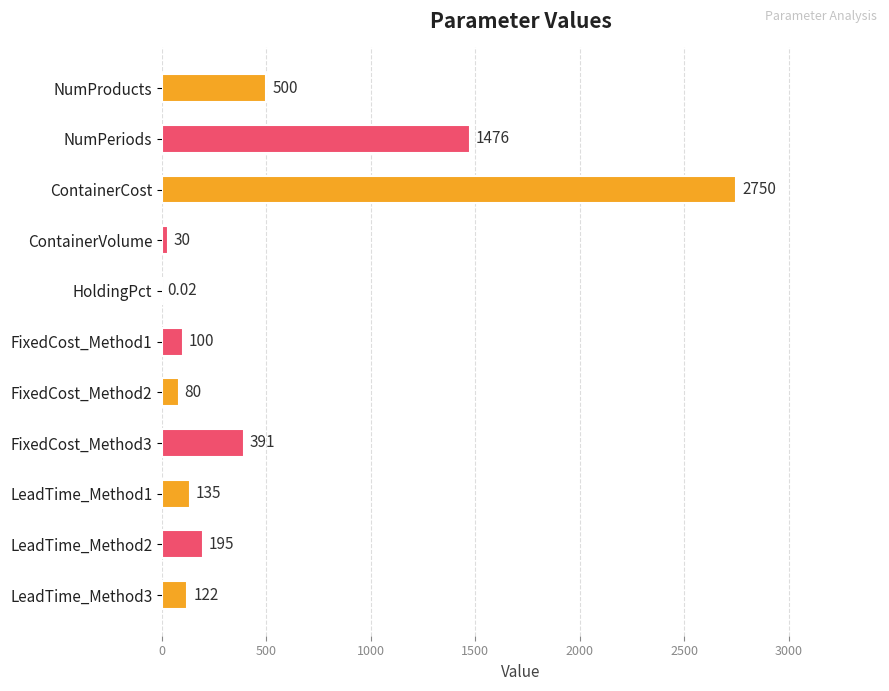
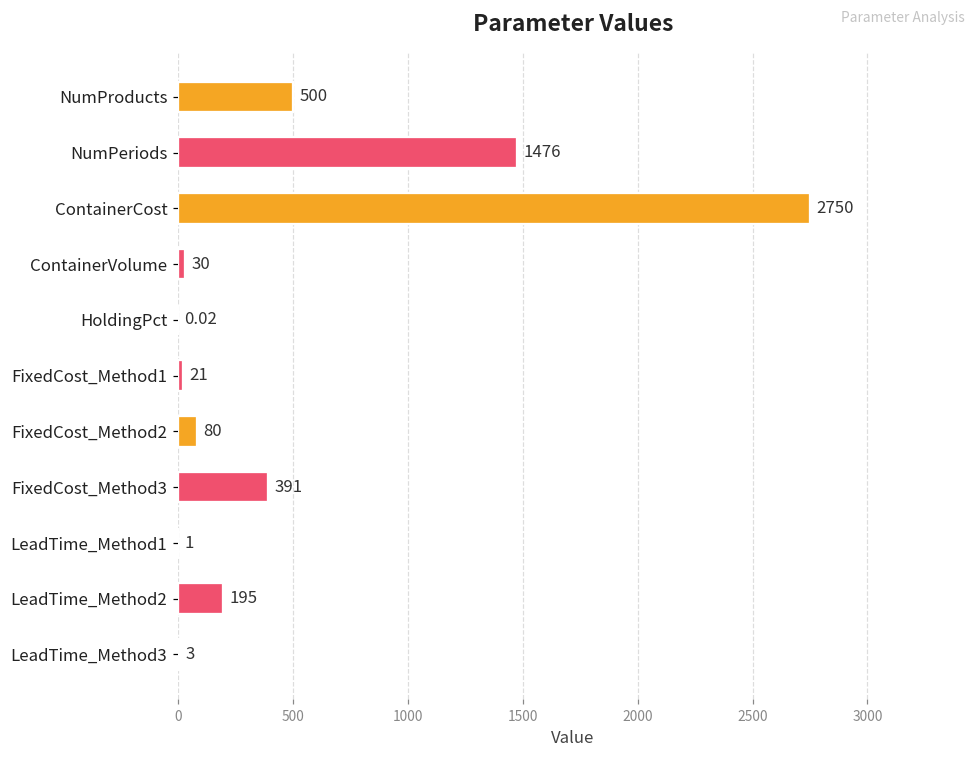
  {
    "NumProducts": 500,
    "NumPeriods": 1476,
    "ContainerCost": 2750,
    "ContainerVolume": 30,
    "HoldingPct": 0.02,
-   "FixedCost_Method1": 100,
+   "FixedCost_Method1": 21,
    "FixedCost_Method2": 80,
    "FixedCost_Method3": 391,
-   "LeadTime_Method1": 135,
+   "LeadTime_Method1": 1,
    "LeadTime_Method2": 195,
-   "LeadTime_Method3": 122
+   "LeadTime_Method3": 3
  }
